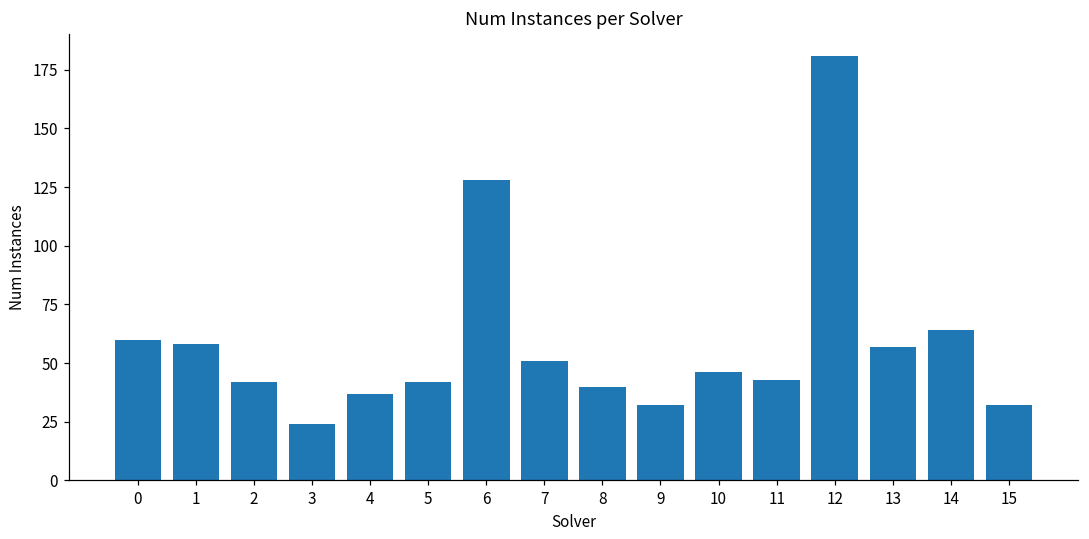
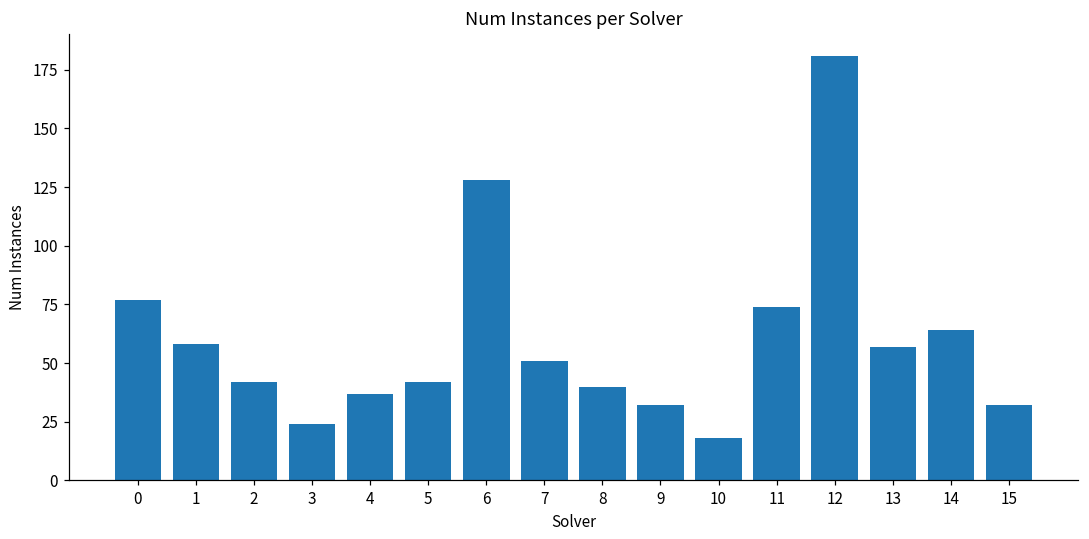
  {
-   "0": 60,
+   "0": 77,
    "1": 58,
    "2": 42,
    "3": 24,
    "4": 37,
    "5": 42,
    "6": 128,
    "7": 51,
    "8": 40,
    "9": 32,
-   "10": 46,
-   "11": 43,
+   "10": 18,
+   "11": 74,
    "12": 181,
    "13": 57,
    "14": 64,
    "15": 32
  }
